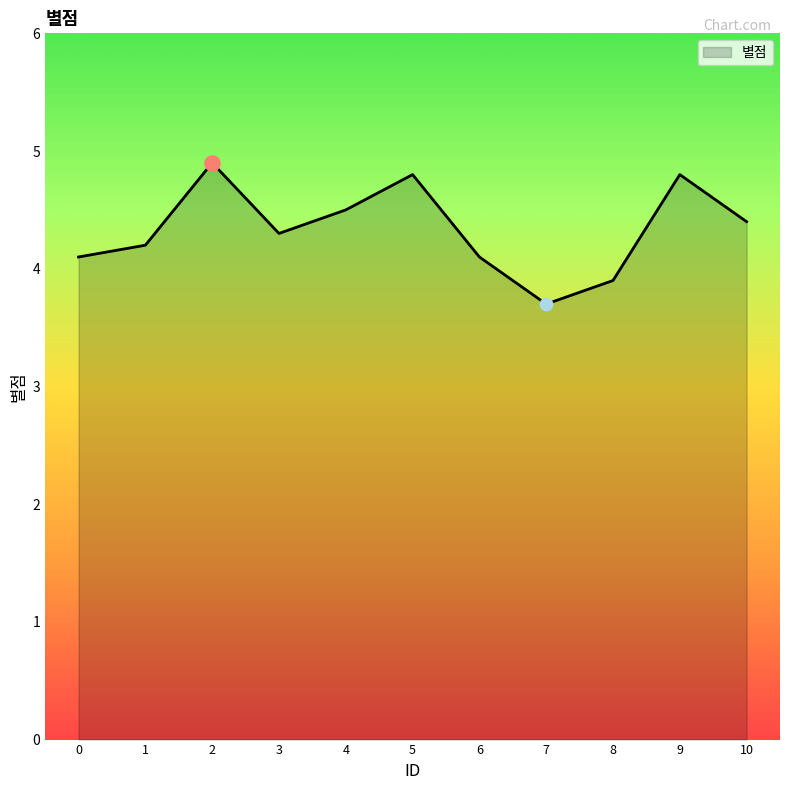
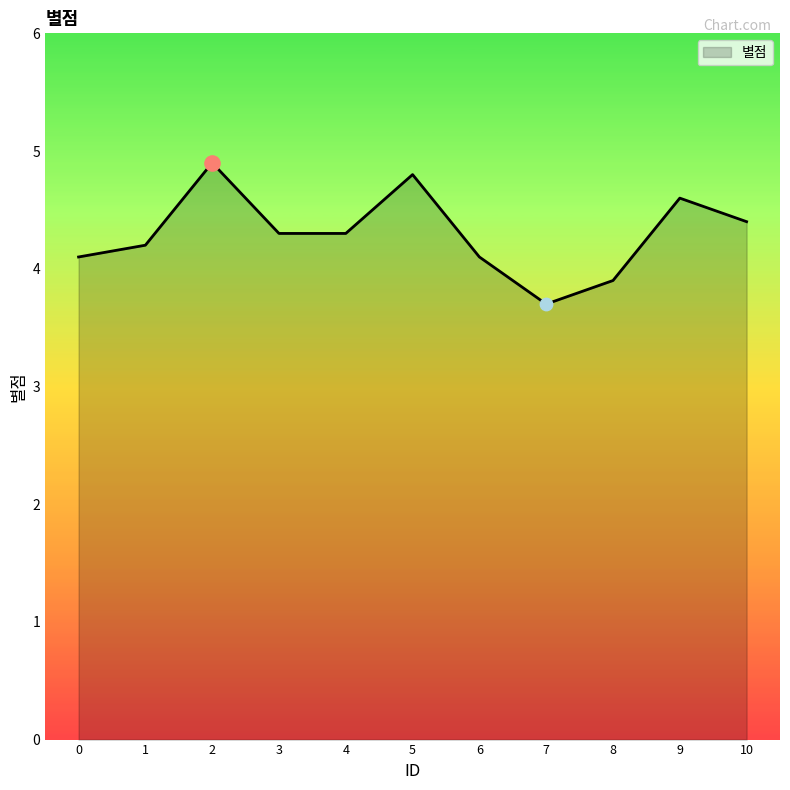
  {
    "별점": {
      "0": 4.1,
      "1": 4.2,
      "3": 4.3,
-     "4": 4.5,
+     "4": 4.3,
      "5": 4.8,
      "6": 4.1,
      "8": 3.9,
-     "9": 4.8,
+     "9": 4.6,
      "10": 4.4
    }
  }
